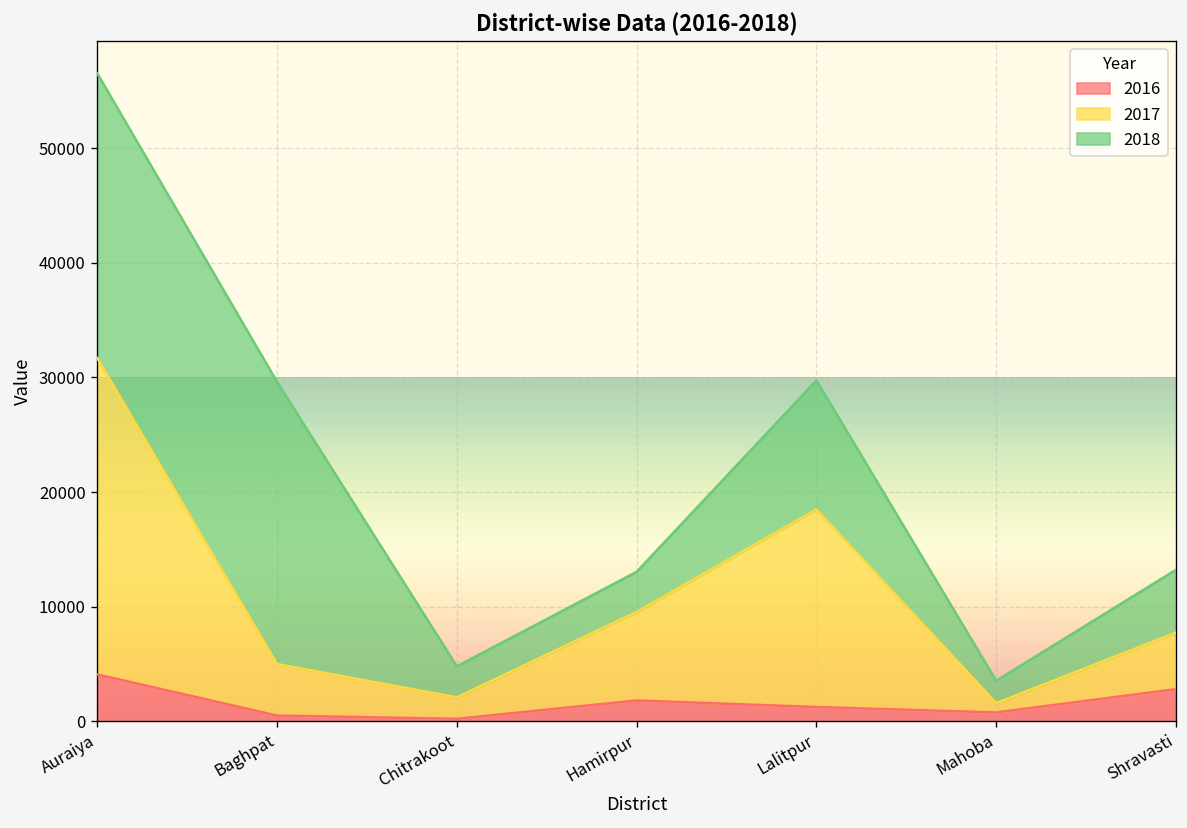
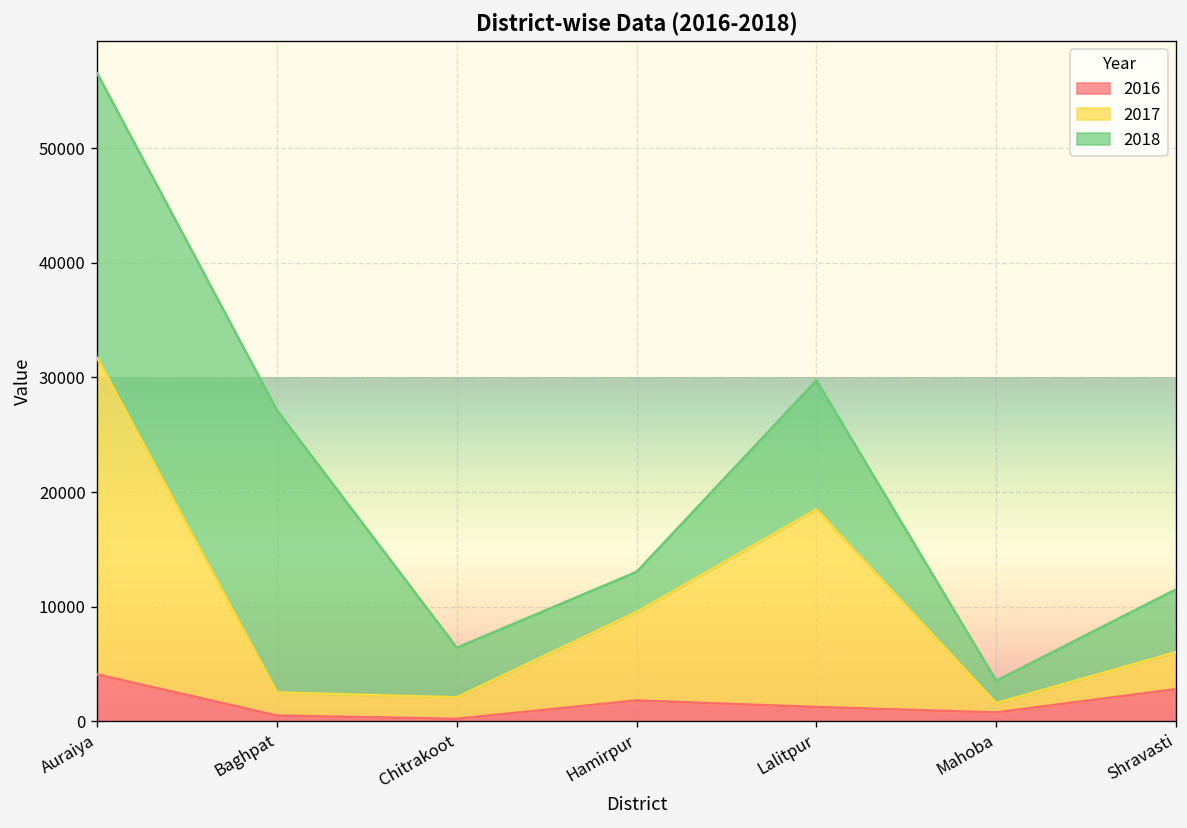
  {
    "2016": {
      "Auraiya": 4000,
      "Baghpat": 0,
      "Chitrakoot": 0,
      "Hamirpur": 2000,
      "Lalitpur": 1000,
      "Mahoba": 1000,
      "Shravasti": 3000
    },
    "2017": {
      "Auraiya": 28000,
-     "Baghpat": 5000,
+     "Baghpat": 2000,
      "Chitrakoot": 2000,
      "Hamirpur": 8000,
      "Lalitpur": 17000,
      "Mahoba": 1000,
-     "Shravasti": 5000
+     "Shravasti": 3000
    },
    "2018": {
      "Auraiya": 25000,
      "Baghpat": 25000,
-     "Chitrakoot": 3000,
+     "Chitrakoot": 4000,
      "Hamirpur": 4000,
      "Lalitpur": 11000,
      "Mahoba": 2000,
      "Shravasti": 5000
    }
  }
